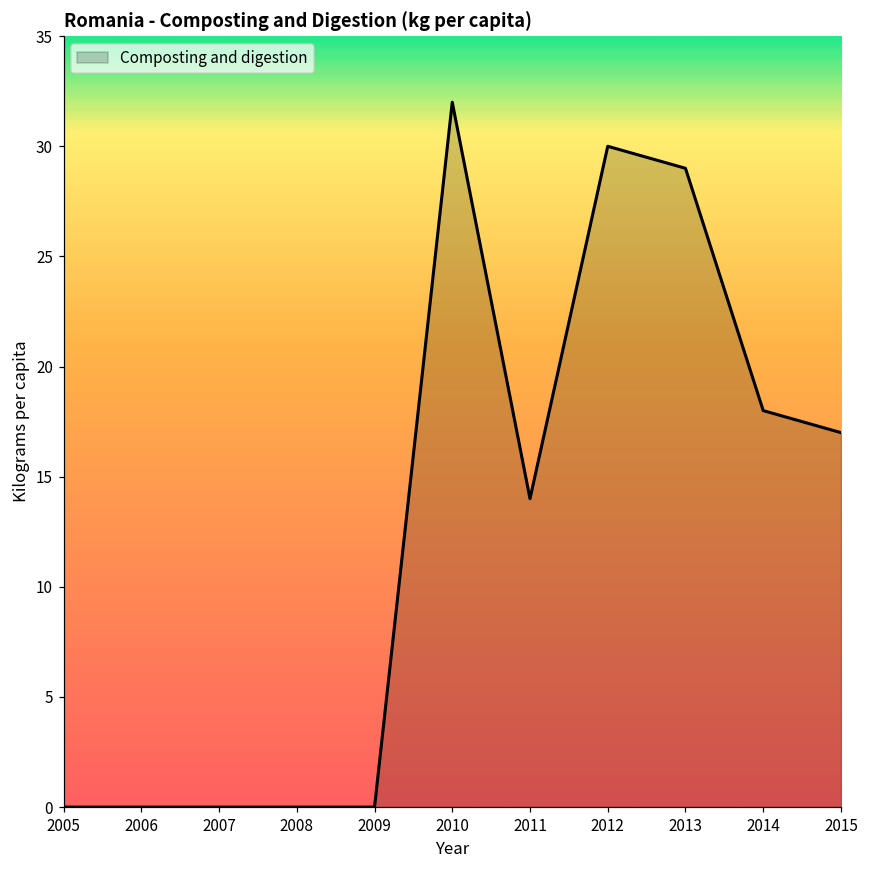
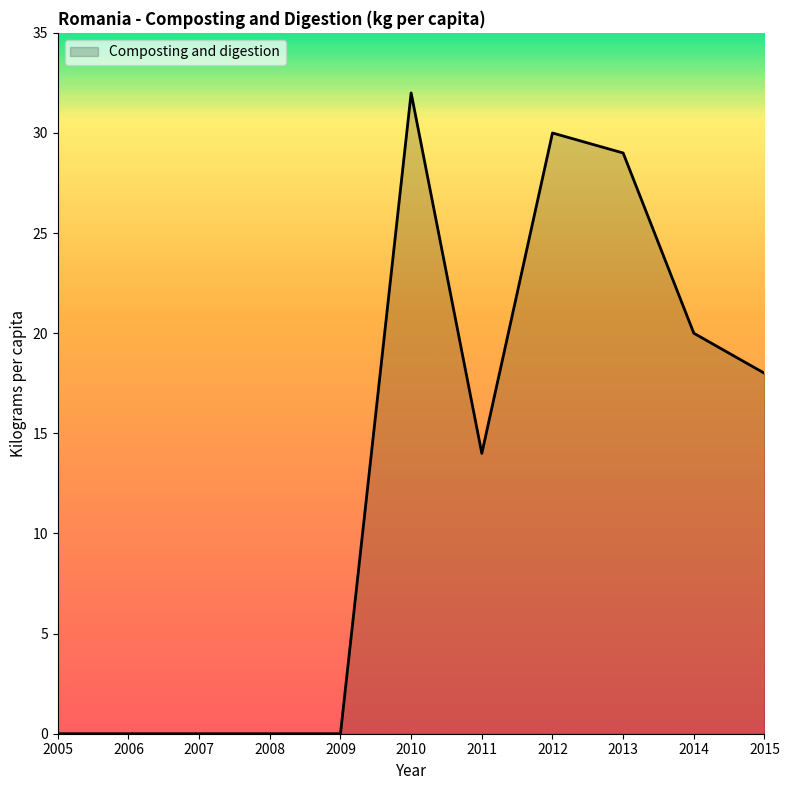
  {
    "2005": 0,
    "2006": 0,
    "2007": 0,
    "2008": 0,
    "2009": 0,
    "2010": 32,
    "2011": 14,
    "2012": 30,
    "2013": 29,
-   "2014": 18,
-   "2015": 17
+   "2014": 20,
+   "2015": 18
  }
